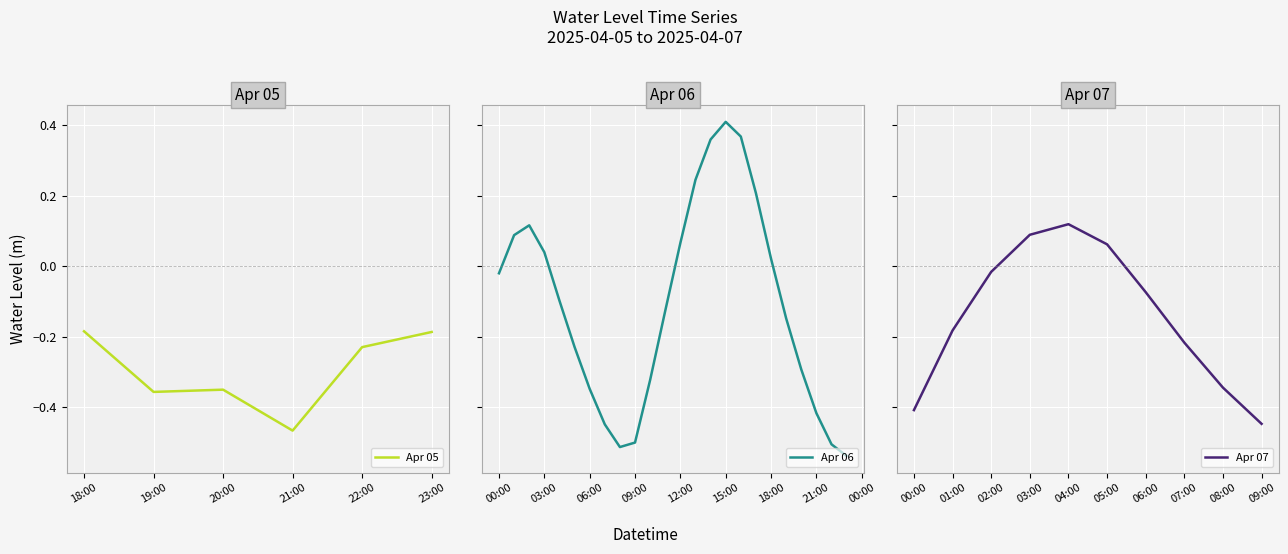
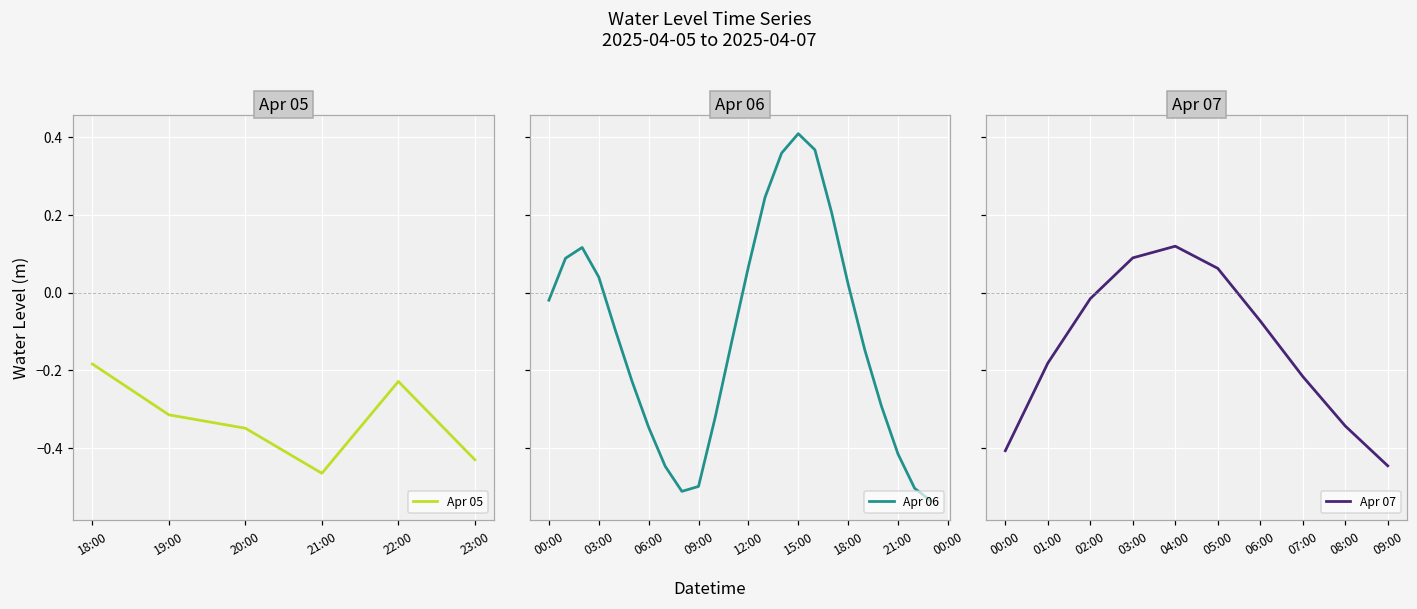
  {
    "Apr 05": {
      "18:00": -0.18,
-     "19:00": -0.36,
+     "19:00": -0.32,
      "20:00": -0.35,
      "21:00": -0.47,
      "22:00": -0.23,
-     "23:00": -0.19
+     "23:00": -0.43
    }
  }
